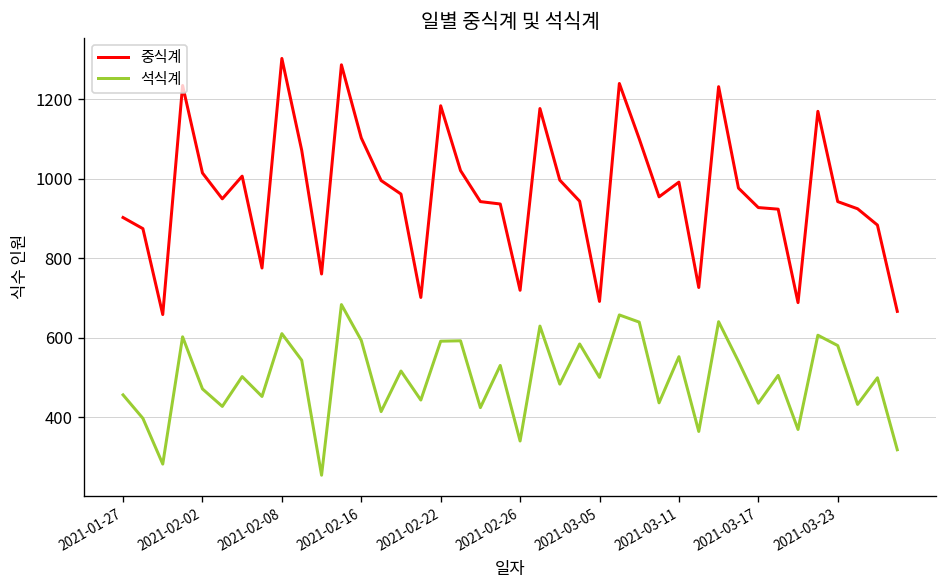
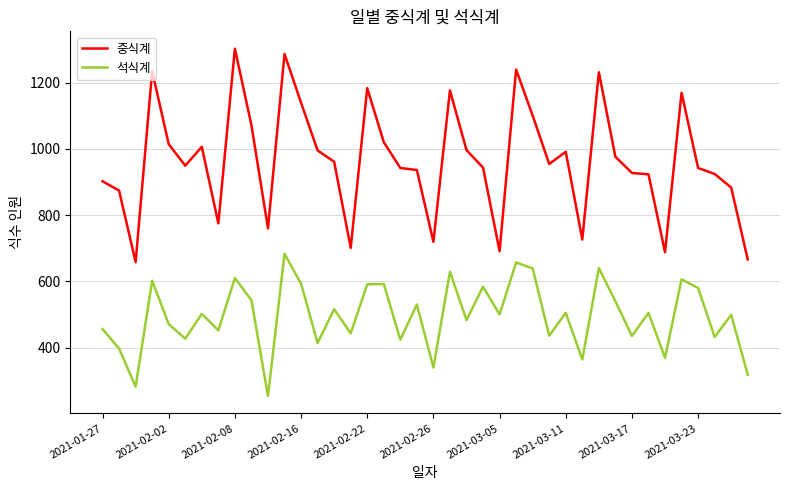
  {
    "중식계": {
      "2021-01-27": 900,
      "2021-02-02": 1010,
      "2021-02-08": 1300,
-     "2021-02-16": 1100,
+     "2021-02-16": 1140,
      "2021-02-22": 1180,
      "2021-02-26": 720,
      "2021-03-05": 690,
      "2021-03-11": 990,
      "2021-03-17": 930,
      "2021-03-23": 940
    },
    "석식계": {
      "2021-01-27": 460,
      "2021-02-02": 470,
      "2021-02-08": 610,
      "2021-02-16": 590,
      "2021-02-22": 590,
      "2021-02-26": 340,
      "2021-03-05": 500,
-     "2021-03-11": 550,
+     "2021-03-11": 510,
      "2021-03-17": 440,
      "2021-03-23": 580
    }
  }
